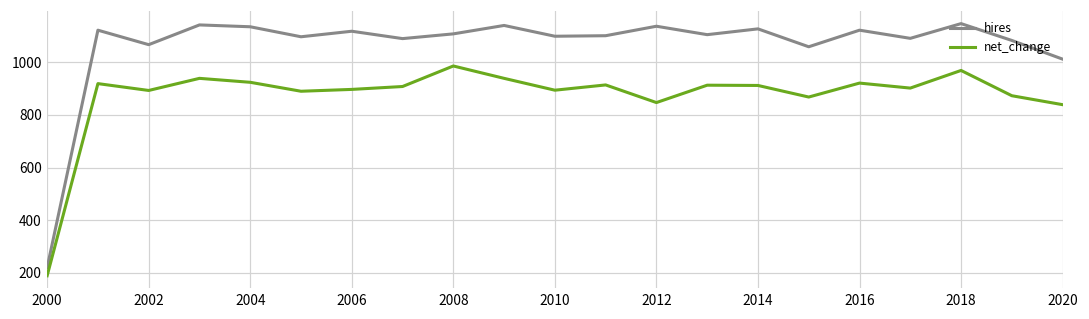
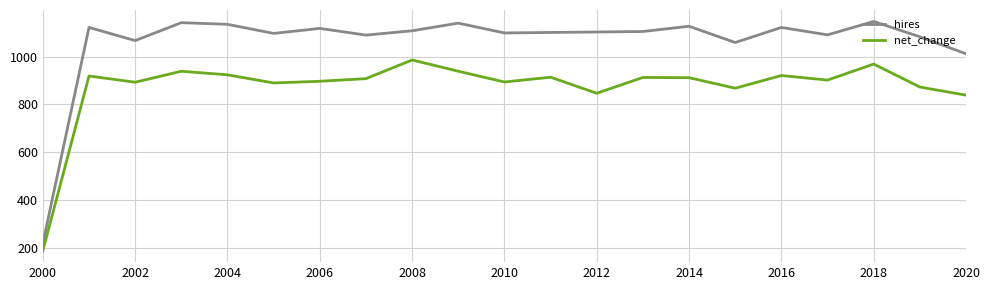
  {
    "hires": {
      "2000": 220,
      "2002": 1070,
      "2004": 1140,
      "2006": 1120,
      "2008": 1110,
      "2010": 1100,
-     "2012": 1140,
+     "2012": 1100,
      "2014": 1130,
      "2016": 1120,
      "2018": 1150,
      "2020": 1010
    },
    "net_change": {
      "2000": 190,
      "2002": 890,
      "2004": 920,
      "2006": 900,
      "2008": 990,
      "2010": 890,
      "2012": 850,
      "2014": 910,
      "2016": 920,
      "2018": 970,
      "2020": 840
    }
  }
